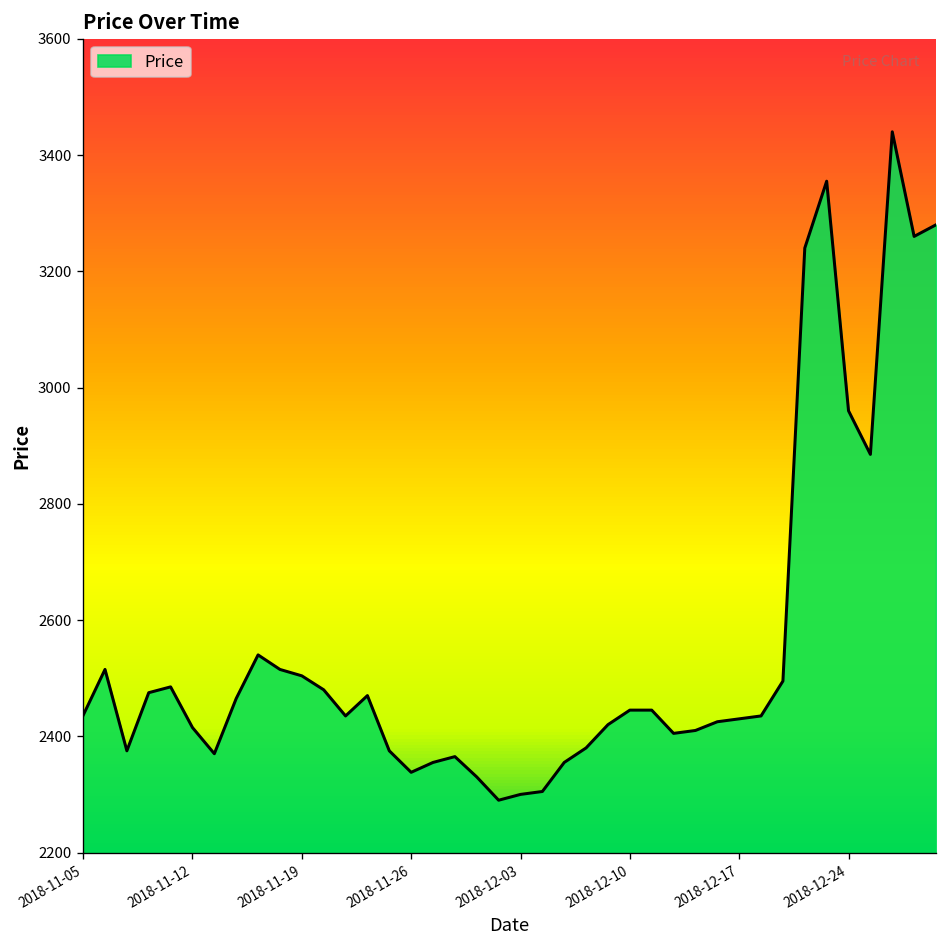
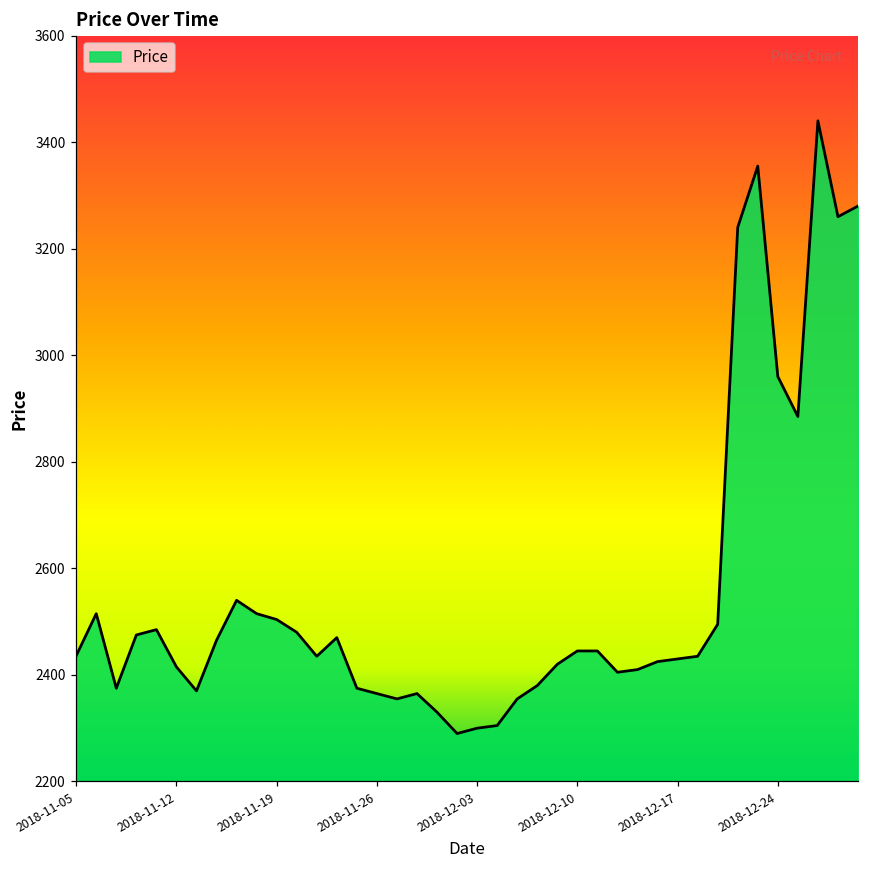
  {
    "2018-11-05": 2440,
    "2018-11-12": 2420,
    "2018-11-19": 2500,
-   "2018-11-26": 2340,
+   "2018-11-26": 2370,
    "2018-12-03": 2300,
    "2018-12-10": 2450,
    "2018-12-17": 2430,
    "2018-12-24": 2960
  }
